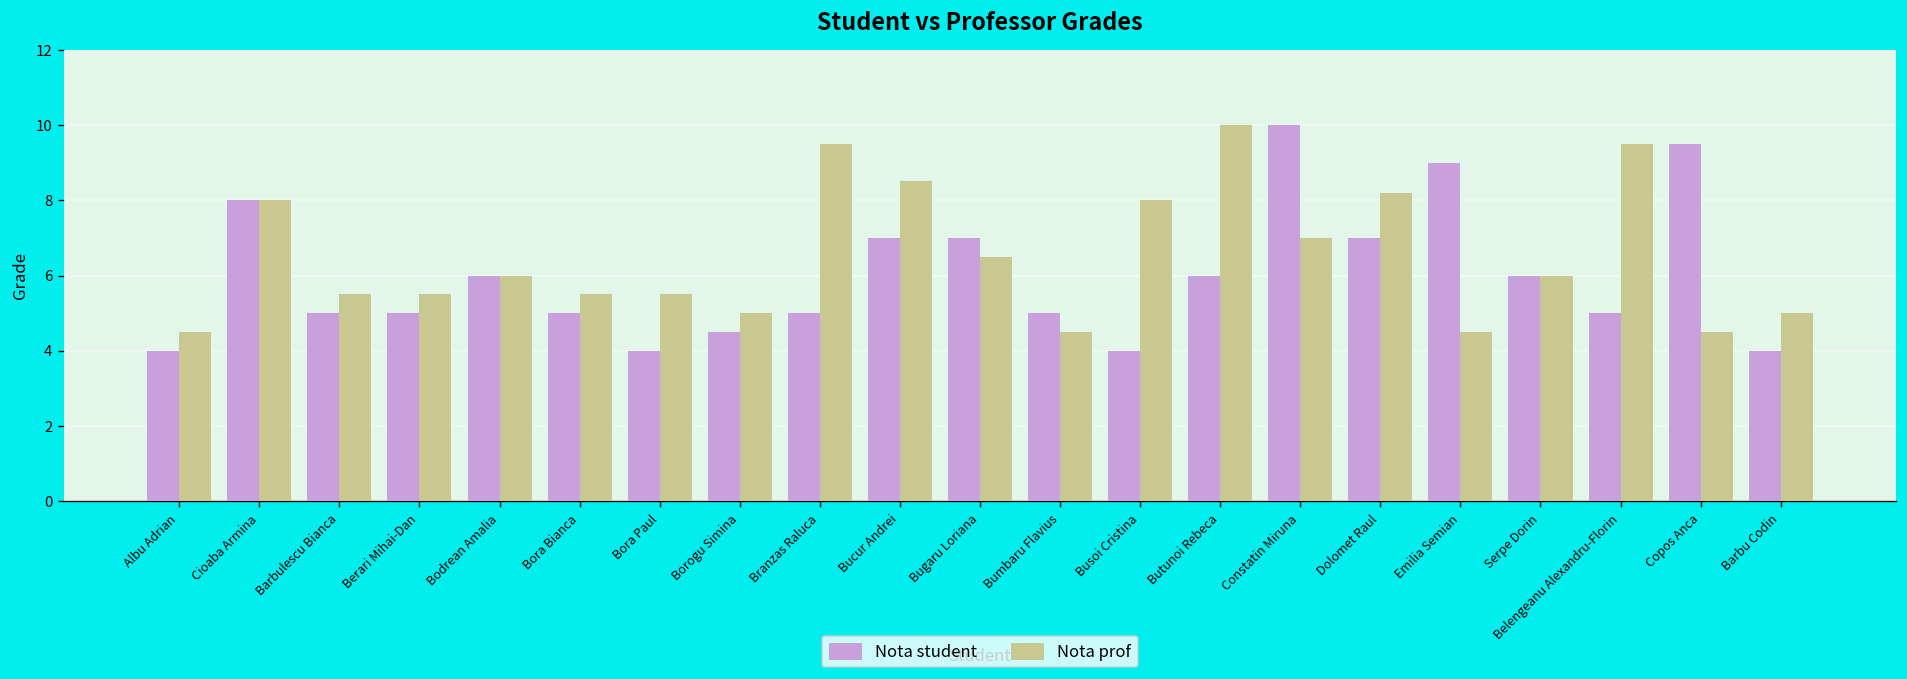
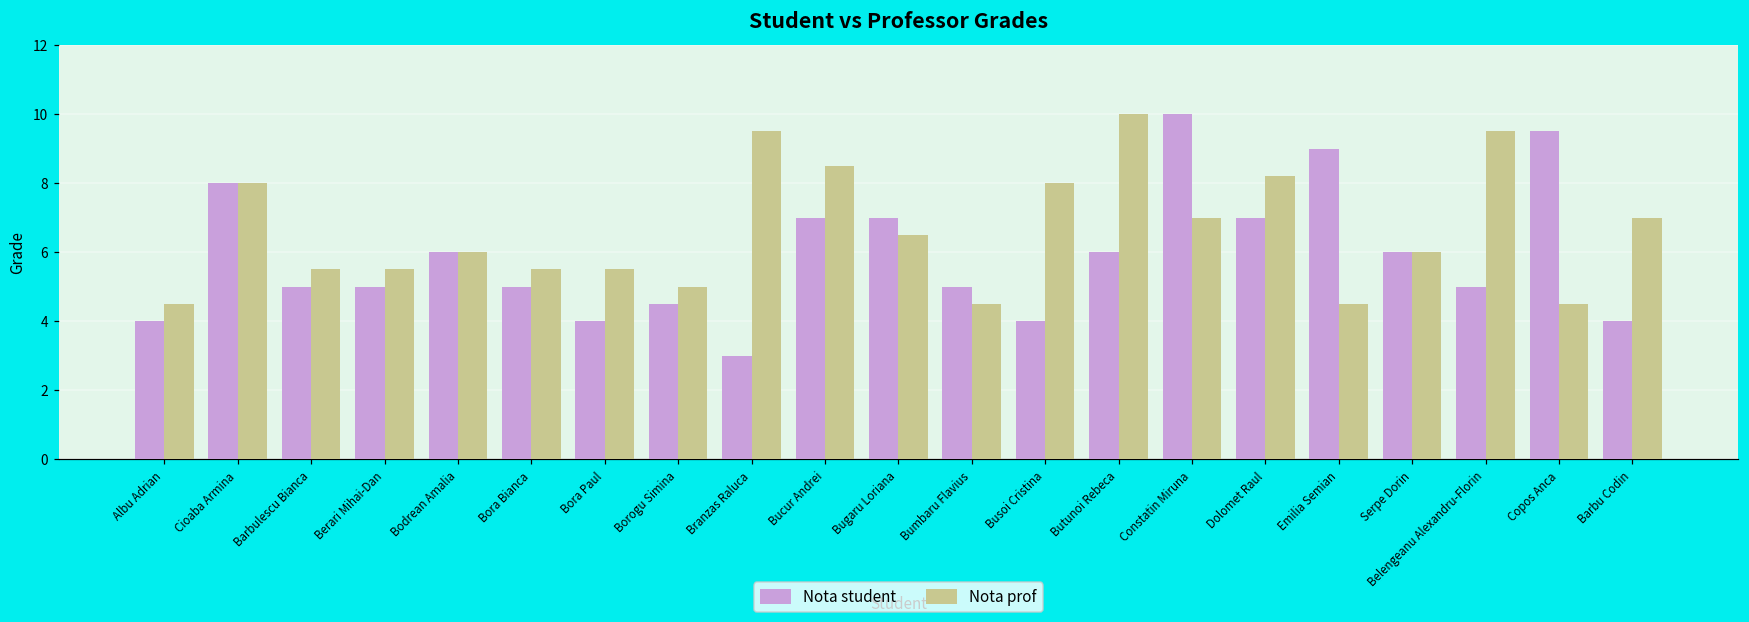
  {
    "Nota student": {
      "Albu Adrian": 4,
      "Cioaba Armina": 8,
      "Barbulescu Bianca": 5,
      "Berari Mihai-Dan": 5,
      "Bodrean Amalia": 6,
      "Bora Bianca": 5,
      "Bora Paul": 4,
      "Borogu Simina": 4.5,
-     "Branzas Raluca": 5,
+     "Branzas Raluca": 3,
      "Bucur Andrei": 7,
      "Bugaru Loriana": 7,
      "Bumbaru Flavius": 5,
      "Busoi Cristina": 4,
      "Butunoi Rebeca": 6,
      "Constatin Miruna": 10,
      "Dolomet Raul": 7,
      "Emilia Semian": 9,
      "Serpe Dorin": 6,
      "Belengeanu Alexandru-Florin": 5,
      "Copos Anca": 9.5,
      "Barbu Codin": 4
    },
    "Nota prof": {
      "Albu Adrian": 4.5,
      "Cioaba Armina": 8,
      "Barbulescu Bianca": 5.5,
      "Berari Mihai-Dan": 5.5,
      "Bodrean Amalia": 6,
      "Bora Bianca": 5.5,
      "Bora Paul": 5.5,
      "Borogu Simina": 5,
      "Branzas Raluca": 9.5,
      "Bucur Andrei": 8.5,
      "Bugaru Loriana": 6.5,
      "Bumbaru Flavius": 4.5,
      "Busoi Cristina": 8,
      "Butunoi Rebeca": 10,
      "Constatin Miruna": 7,
      "Dolomet Raul": 8.2,
      "Emilia Semian": 4.5,
      "Serpe Dorin": 6,
      "Belengeanu Alexandru-Florin": 9.5,
      "Copos Anca": 4.5,
-     "Barbu Codin": 5
+     "Barbu Codin": 7
    }
  }
